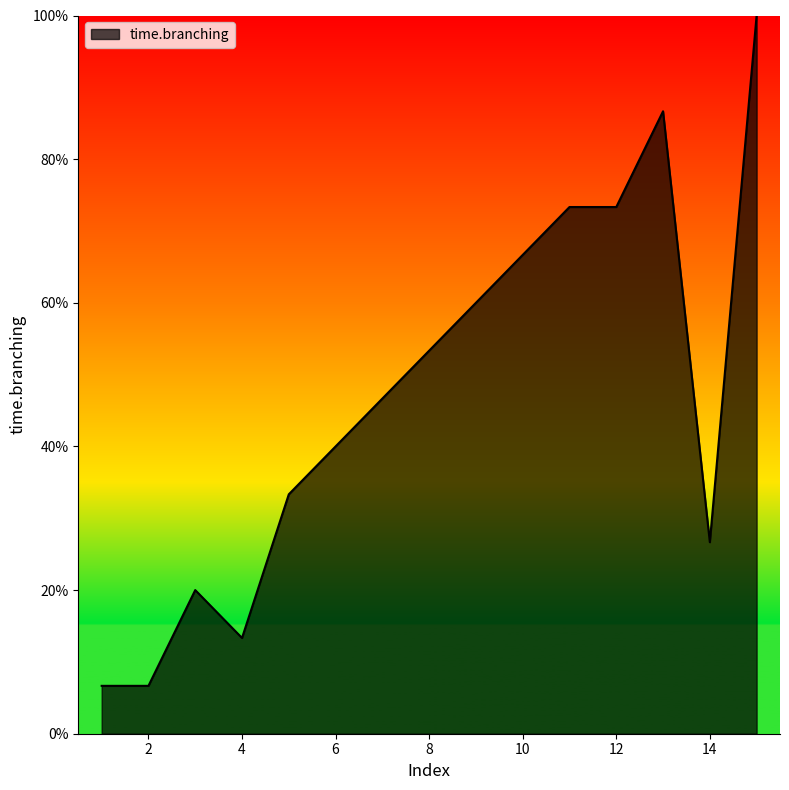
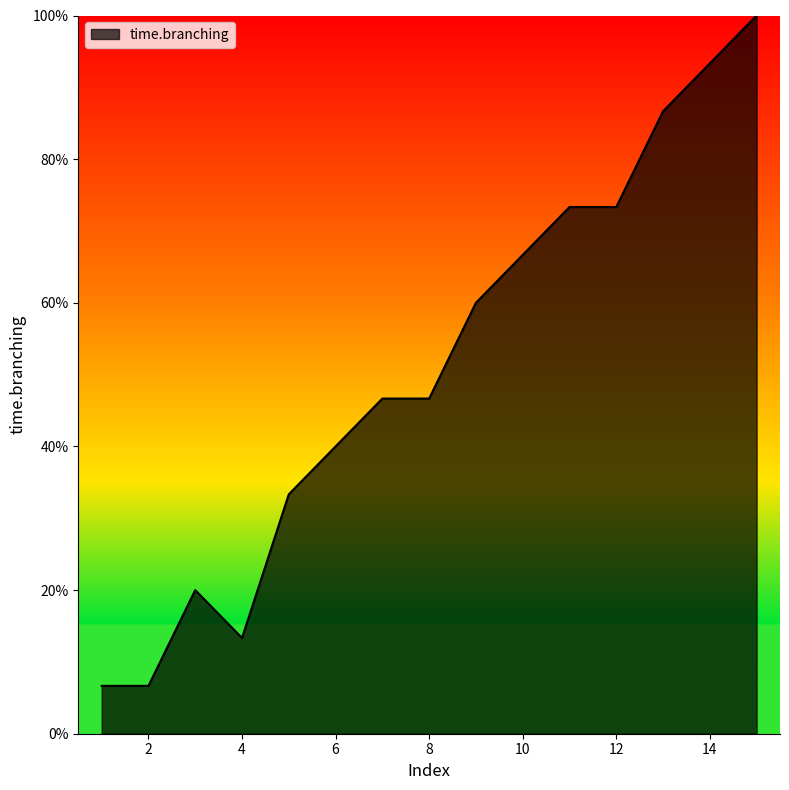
  {
    "2": "7%",
    "4": "13%",
    "6": "40%",
-   "8": "53%",
+   "8": "47%",
    "10": "67%",
    "12": "73%",
-   "14": "27%"
+   "14": "93%"
  }
